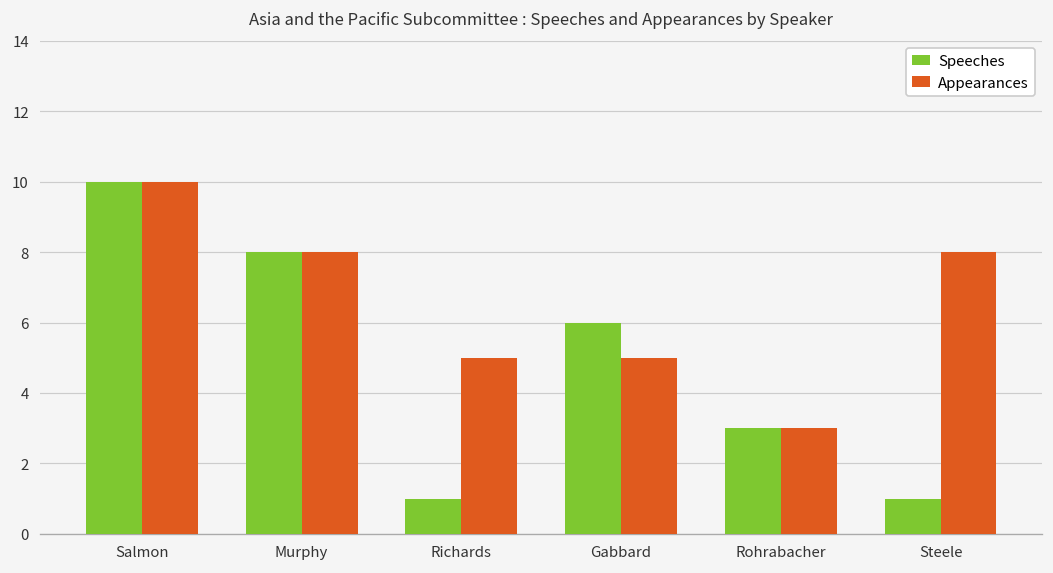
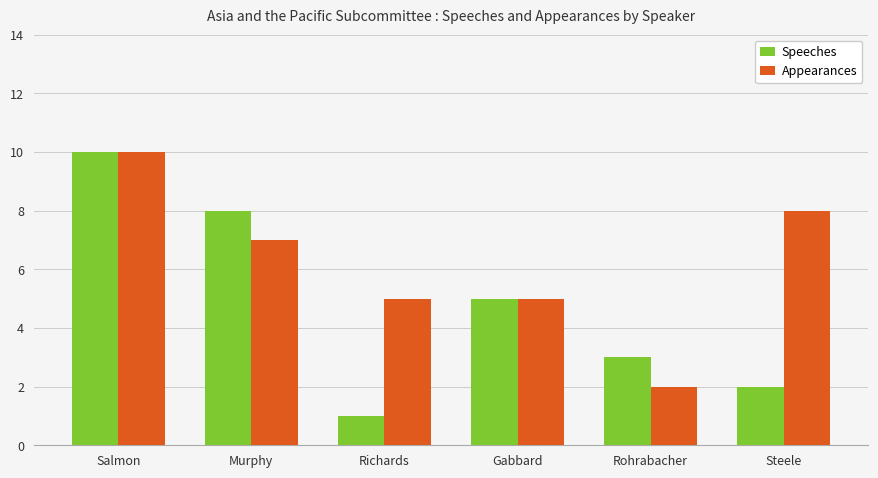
  {
    "Speeches": {
      "Salmon": 10,
      "Murphy": 8,
      "Richards": 1,
-     "Gabbard": 6,
+     "Gabbard": 5,
      "Rohrabacher": 3,
-     "Steele": 1
+     "Steele": 2
    },
    "Appearances": {
      "Salmon": 10,
-     "Murphy": 8,
+     "Murphy": 7,
      "Richards": 5,
      "Gabbard": 5,
-     "Rohrabacher": 3,
+     "Rohrabacher": 2,
      "Steele": 8
    }
  }
